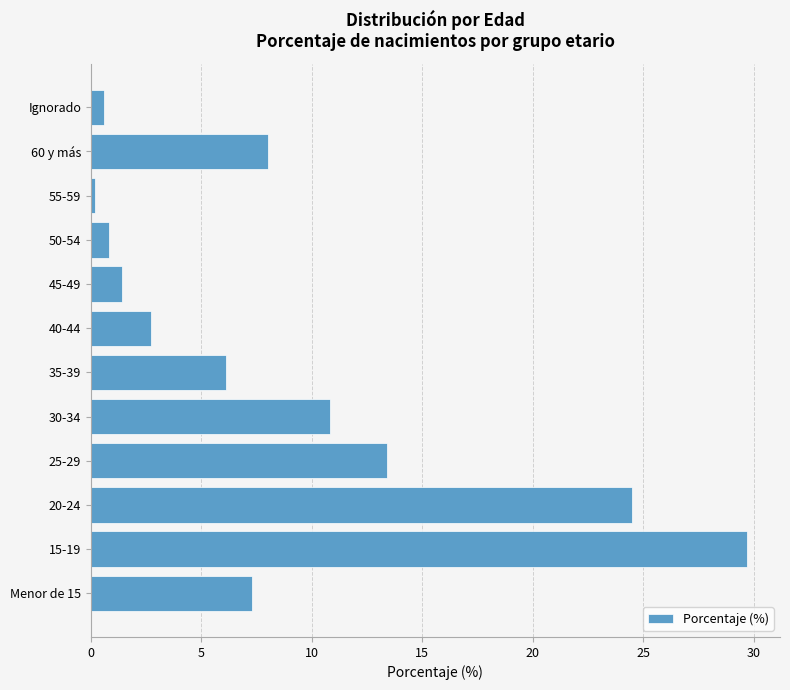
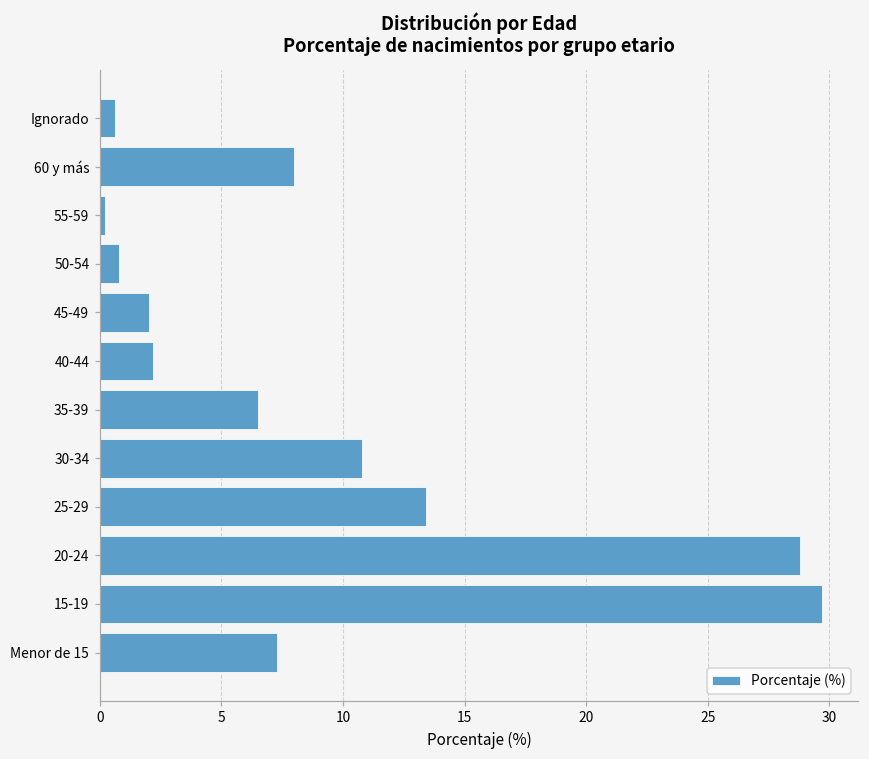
  {
    "Ignorado": 0.6,
    "60 y más": 8.0,
    "55-59": 0.2,
    "50-54": 0.8,
-   "45-49": 1.4,
-   "40-44": 2.7,
-   "35-39": 6.1,
+   "45-49": 2.0,
+   "40-44": 2.2,
+   "35-39": 6.5,
    "30-34": 10.8,
    "25-29": 13.4,
-   "20-24": 24.5,
+   "20-24": 28.8,
    "15-19": 29.7,
    "Menor de 15": 7.3
  }
